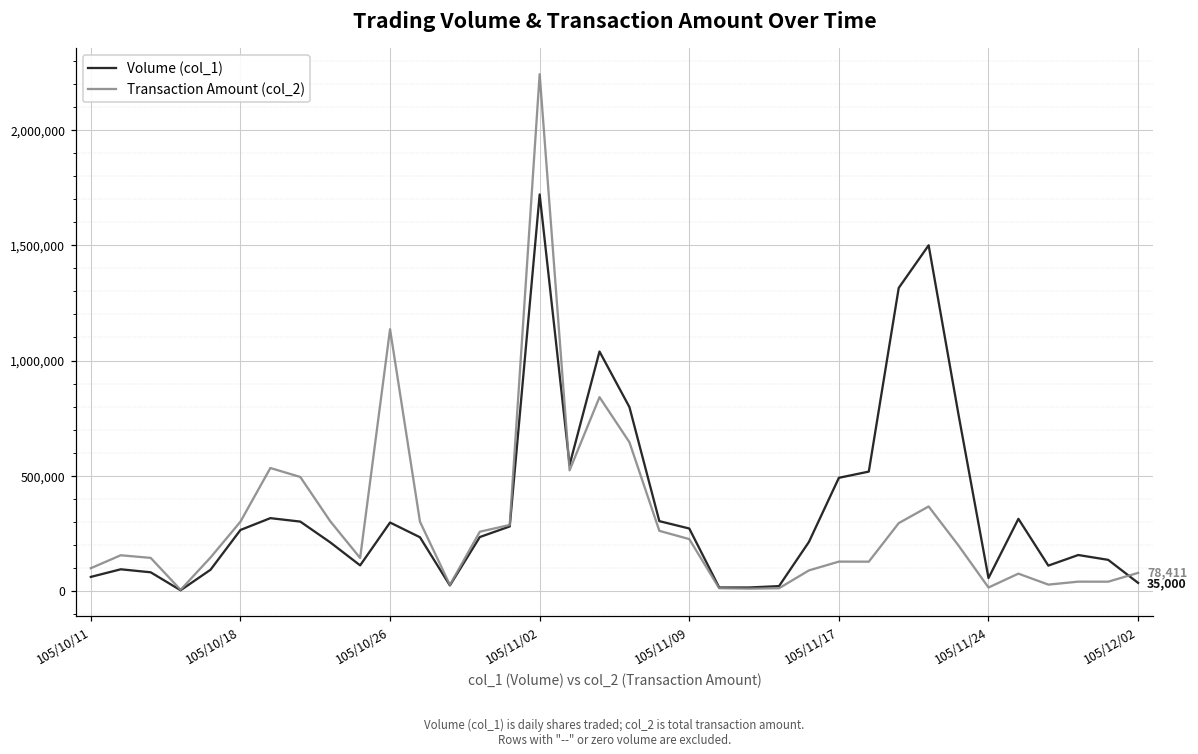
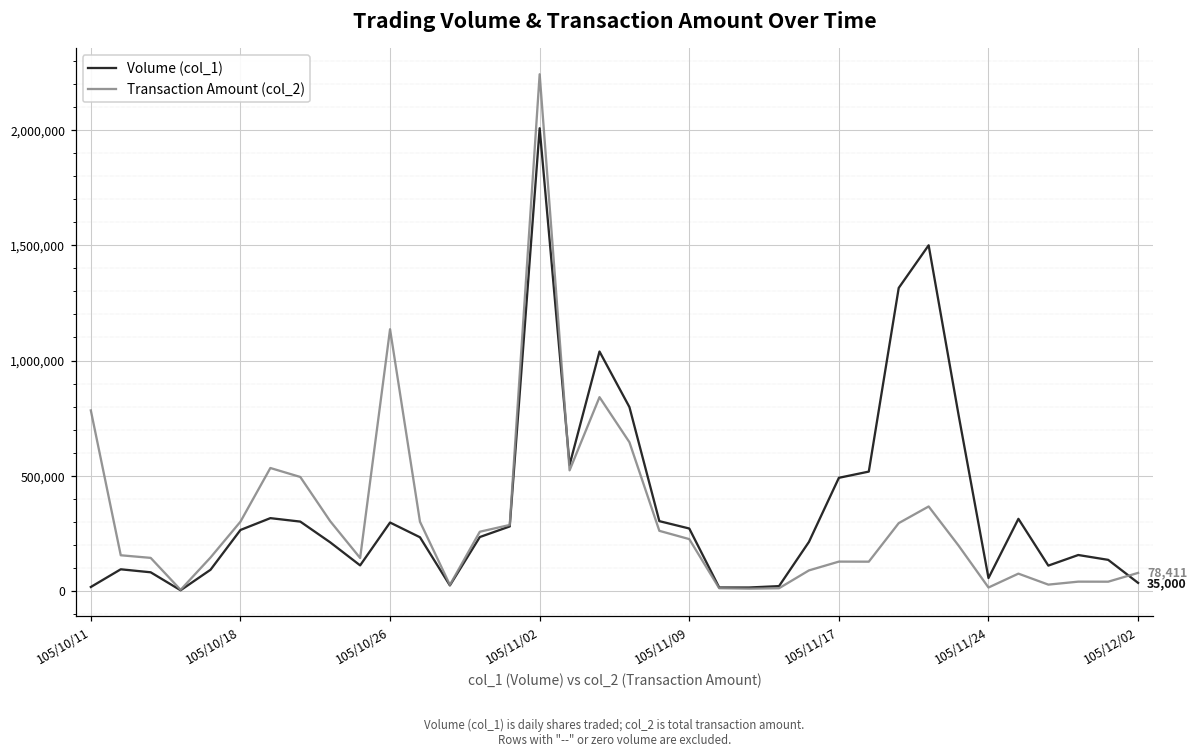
  {
    "Volume (col_1)": {
-     "105/10/11": "60,000",
+     "105/10/11": "20,000",
      "105/10/18": "260,000",
      "105/10/26": "300,000",
-     "105/11/02": "1,720,000",
+     "105/11/02": "2,010,000",
      "105/11/09": "270,000",
      "105/11/17": "490,000",
      "105/11/24": "60,000"
    },
    "Transaction Amount (col_2)": {
-     "105/10/11": "100,000",
+     "105/10/11": "780,000",
      "105/10/18": "300,000",
      "105/10/26": "1,140,000",
      "105/11/02": "2,240,000",
      "105/11/09": "220,000",
      "105/11/17": "130,000",
      "105/11/24": "10,000"
    }
  }
